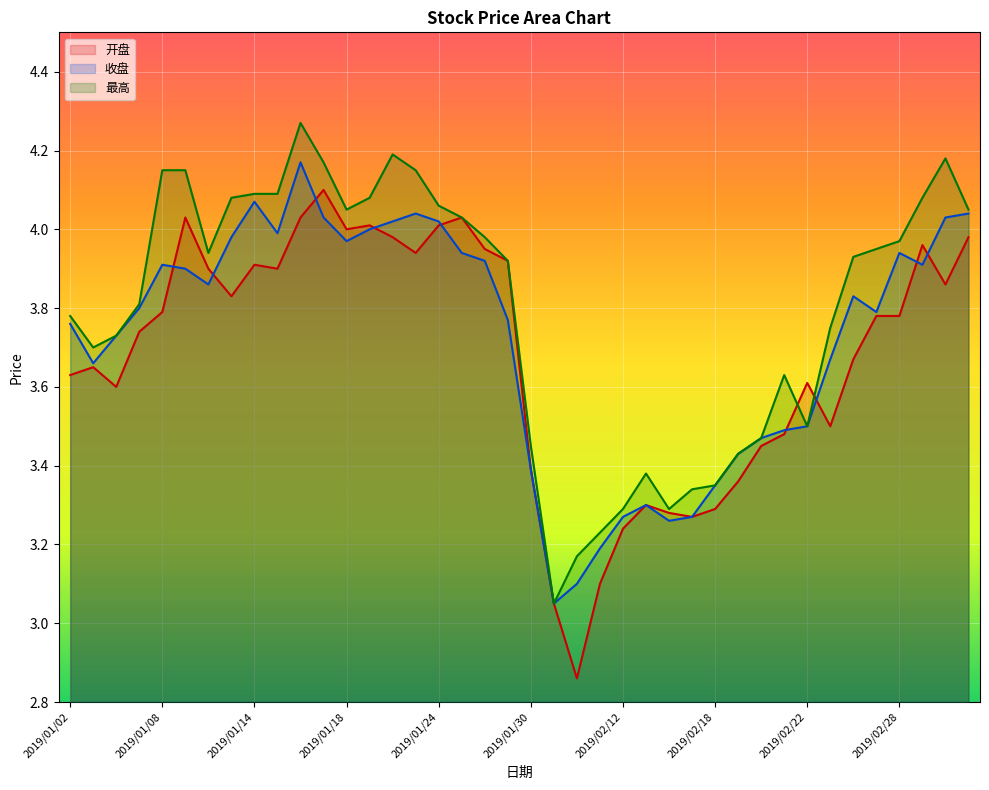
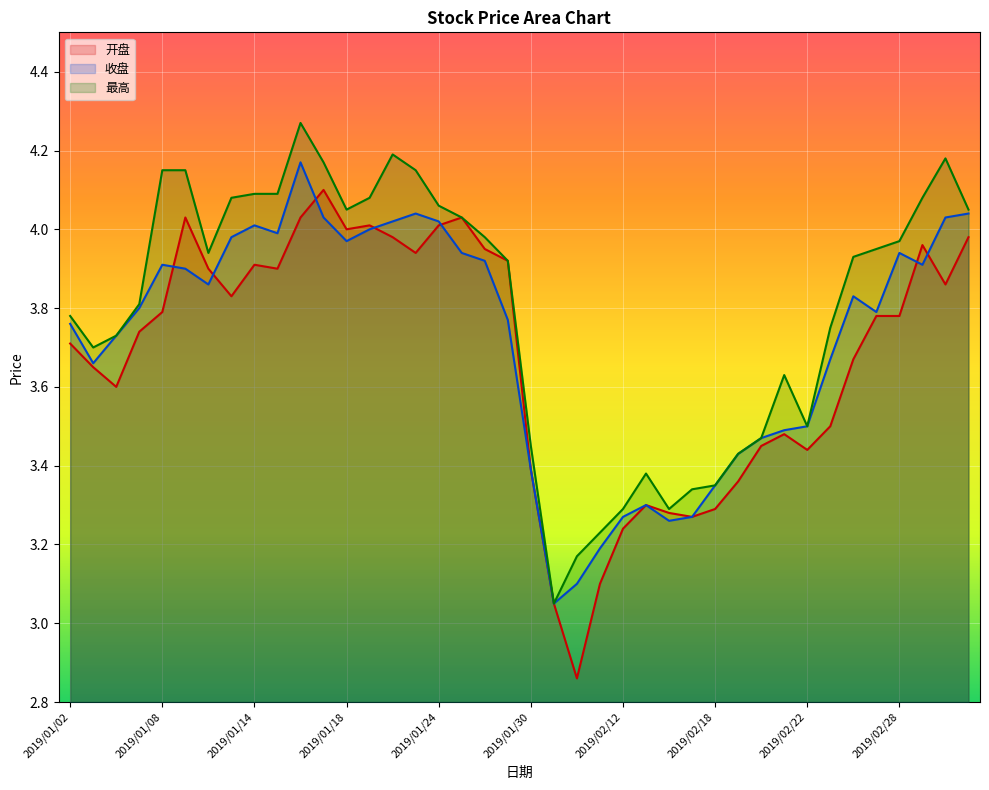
  {
    "开盘": {
-     "2019/01/02": 3.63,
+     "2019/01/02": 3.71,
      "2019/01/08": 3.79,
      "2019/01/14": 3.91,
      "2019/01/18": 4.00,
      "2019/01/24": 4.01,
      "2019/02/12": 3.24,
      "2019/02/18": 3.29,
-     "2019/02/22": 3.61,
+     "2019/02/22": 3.44,
      "2019/02/28": 3.78
    },
    "收盘": {
      "2019/01/02": 3.76,
      "2019/01/08": 3.91,
-     "2019/01/14": 4.07,
+     "2019/01/14": 4.01,
      "2019/01/18": 3.97,
      "2019/01/24": 4.02,
      "2019/02/12": 3.27,
      "2019/02/28": 3.94
    },
    "最高": {
      "2019/01/02": 3.78,
      "2019/01/08": 4.15,
      "2019/01/14": 4.09,
      "2019/01/18": 4.05,
      "2019/01/24": 4.06,
      "2019/01/30": 3.45,
      "2019/02/12": 3.29,
      "2019/02/28": 3.97
    }
  }
